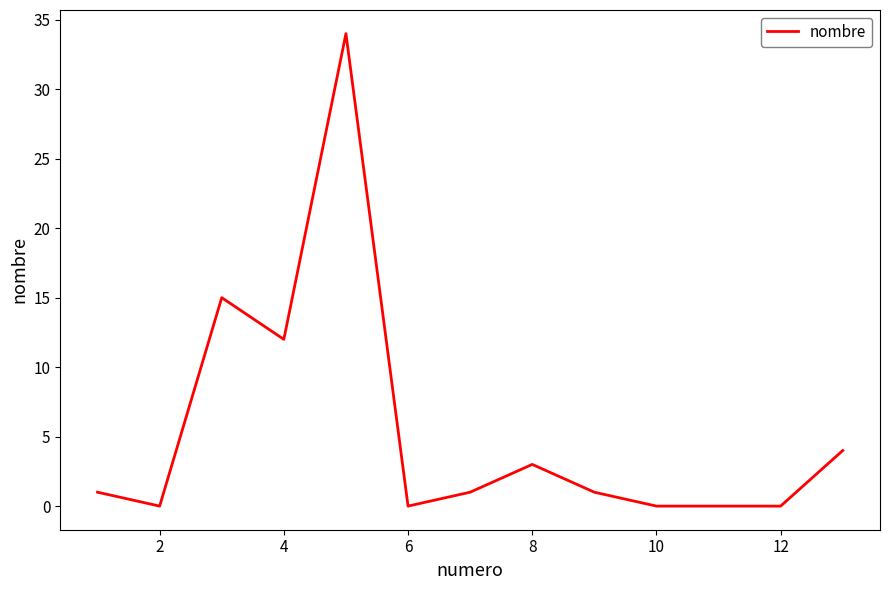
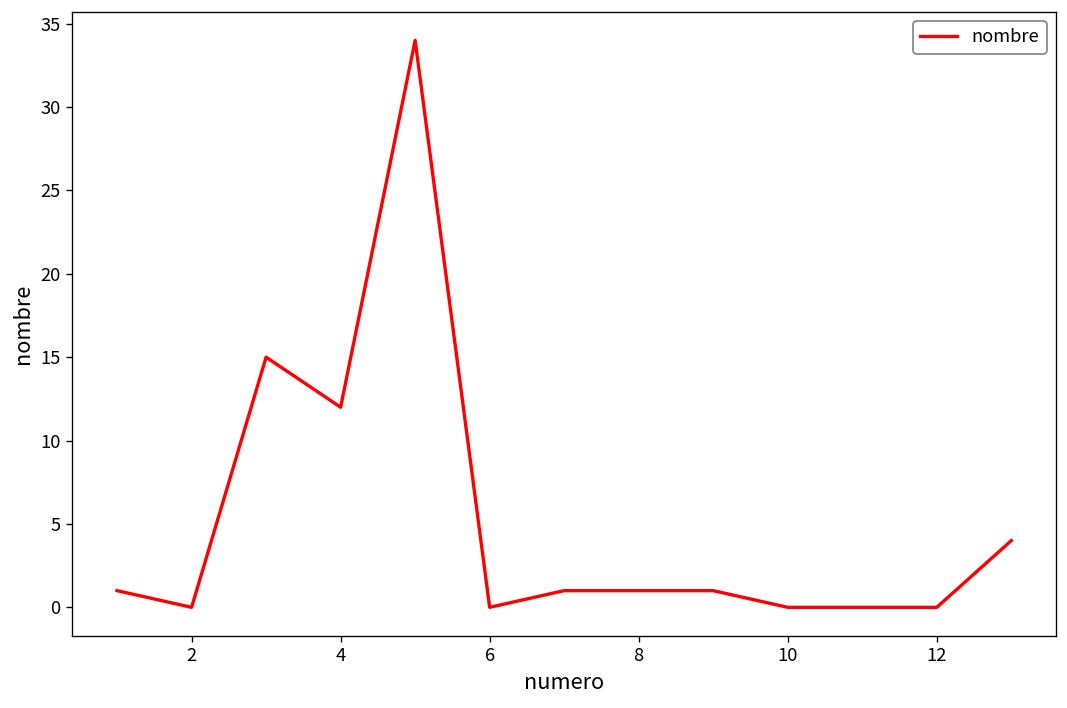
  {
    "2": 0,
    "4": 12,
    "6": 0,
-   "8": 3,
+   "8": 1,
    "10": 0,
    "12": 0
  }
